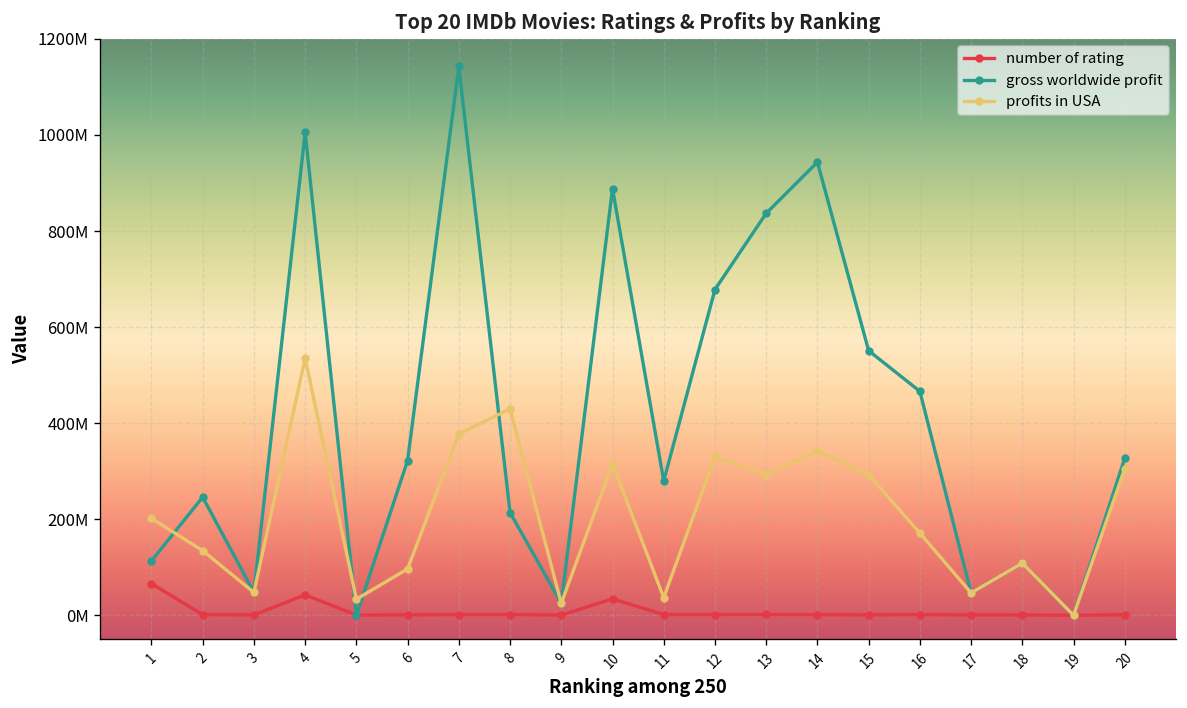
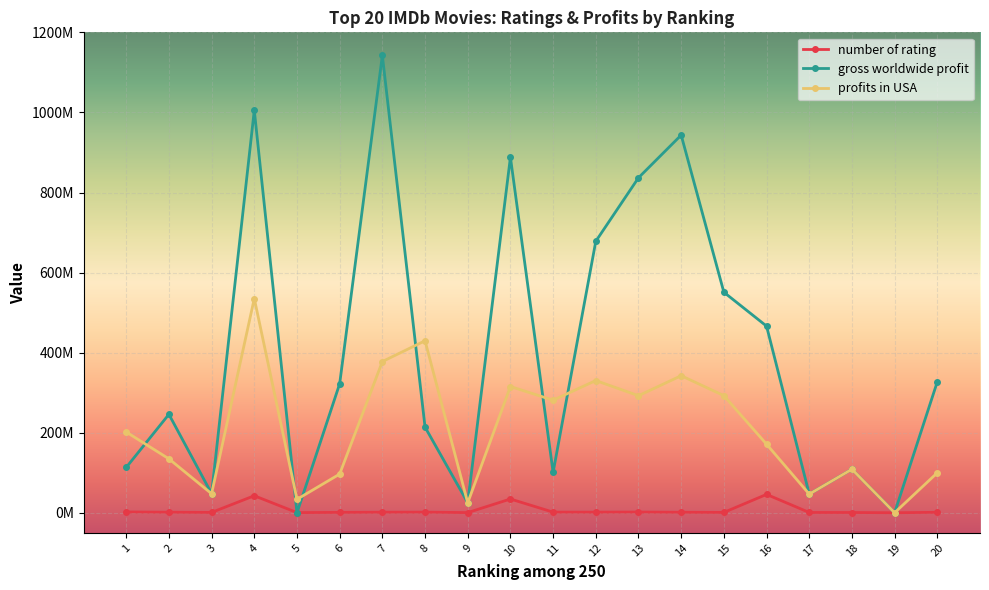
  {
    "number of rating": {
-     "1": 70000000,
+     "1": 0,
      "2": 0,
      "3": 0,
      "4": 40000000,
      "6": 0,
      "7": 0,
      "8": 0,
      "9": 0,
      "10": 30000000,
      "11": 0,
      "12": 0,
      "13": 0,
      "14": 0,
      "15": 0,
-     "16": 0,
+     "16": 50000000,
      "17": 0,
      "18": 0,
      "20": 0
    },
    "gross worldwide profit": {
      "1": 110000000,
      "2": 250000000,
      "4": 1010000000,
      "6": 320000000,
      "7": 1140000000,
      "8": 210000000,
      "10": 890000000,
-     "11": 280000000,
+     "11": 100000000,
      "12": 680000000,
      "13": 840000000,
      "14": 940000000,
      "15": 550000000,
      "16": 470000000,
      "20": 330000000
    },
    "profits in USA": {
      "1": 200000000,
      "2": 130000000,
      "4": 540000000,
      "5": 30000000,
      "6": 100000000,
      "7": 380000000,
      "8": 430000000,
      "10": 320000000,
-     "11": 40000000,
+     "11": 280000000,
      "12": 330000000,
      "13": 290000000,
      "14": 340000000,
      "15": 290000000,
      "16": 170000000,
-     "20": 310000000
+     "20": 100000000
    }
  }
